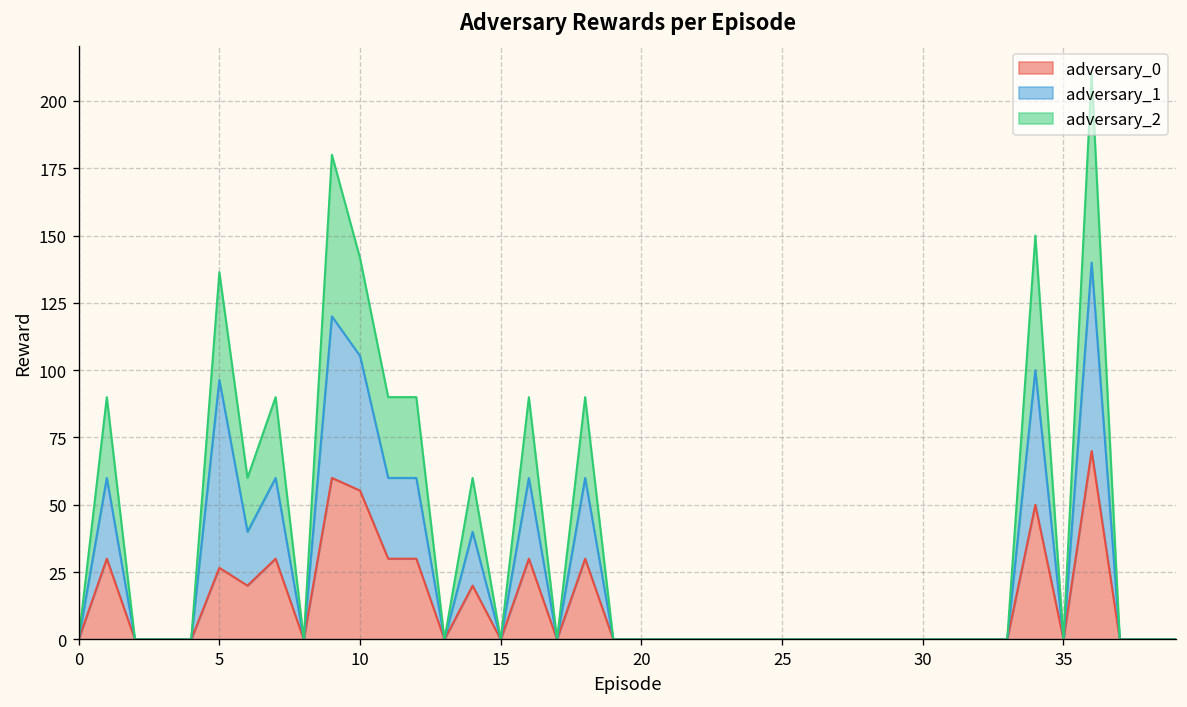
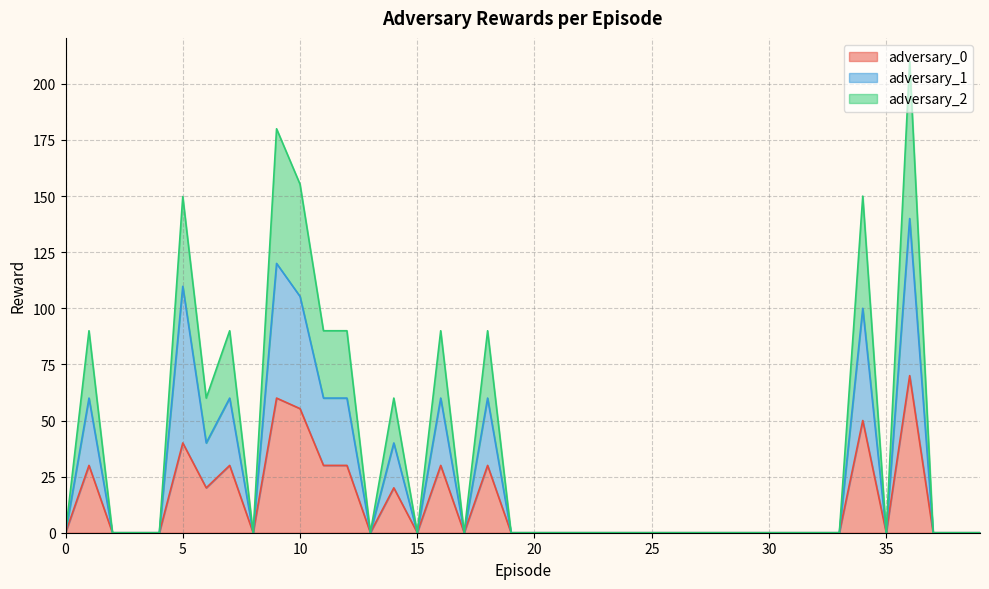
  {
    "adversary_0": {
-     "5": 27,
+     "5": 40,
      "10": 55
    },
    "adversary_1": {
      "5": 70,
      "10": 50
    },
    "adversary_2": {
      "5": 40,
-     "10": 36
+     "10": 50
    }
  }
